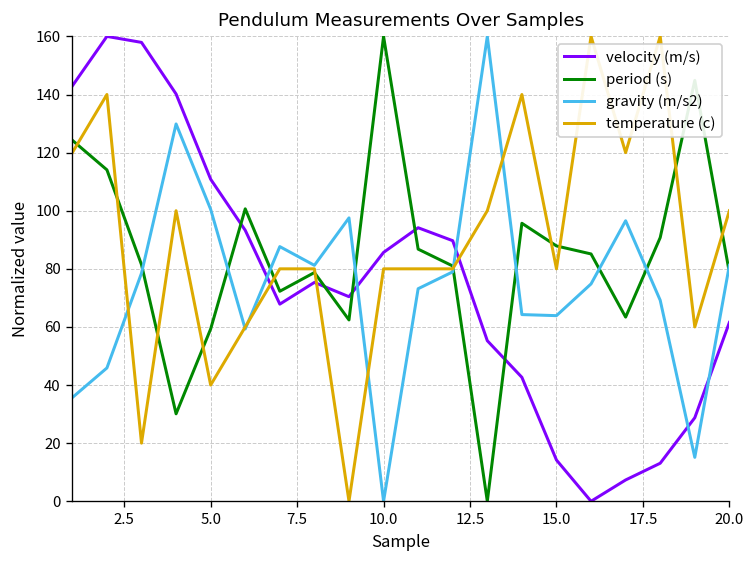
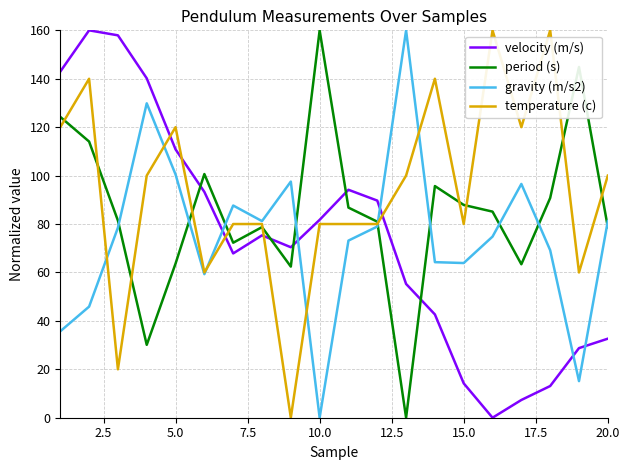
  {
    "velocity (m/s)": {
      "5.0": 111,
-     "10.0": 86,
+     "10.0": 82,
      "15.0": 14,
-     "20.0": 62
+     "20.0": 33
    },
    "period (s)": {
-     "5.0": 59,
+     "5.0": 64,
      "10.0": 160,
      "15.0": 88,
      "20.0": 79
    },
    "gravity (m/s2)": {
      "5.0": 100,
      "10.0": 0,
      "15.0": 64,
      "20.0": 81
    },
    "temperature (c)": {
-     "5.0": 40,
+     "5.0": 120,
      "10.0": 80,
      "15.0": 80,
      "20.0": 100
    }
  }
